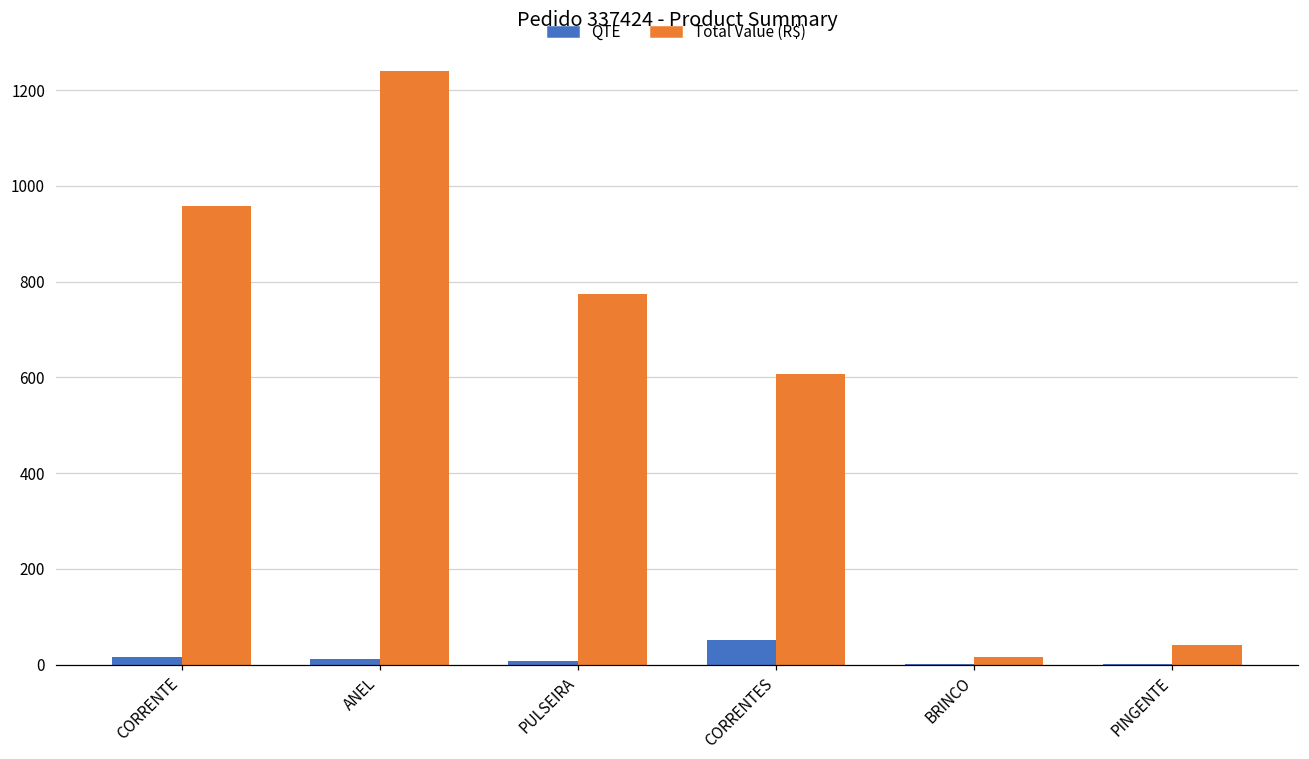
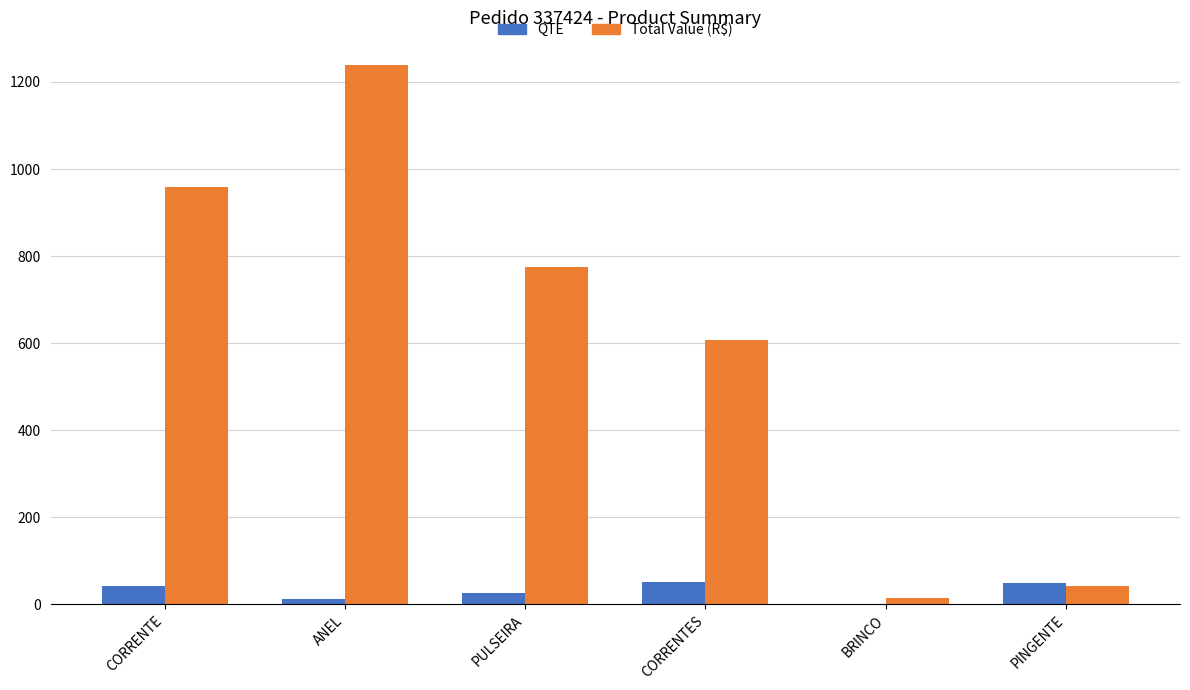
  {
    "QTE": {
-     "CORRENTE": 20,
+     "CORRENTE": 40,
      "ANEL": 10,
-     "PULSEIRA": 10,
+     "PULSEIRA": 30,
      "CORRENTES": 50,
-     "PINGENTE": 0
+     "PINGENTE": 50
    },
    "Total Value (R$)": {
      "CORRENTE": 960,
      "ANEL": 1240,
      "PULSEIRA": 770,
      "CORRENTES": 610,
      "BRINCO": 20,
      "PINGENTE": 40
    }
  }
